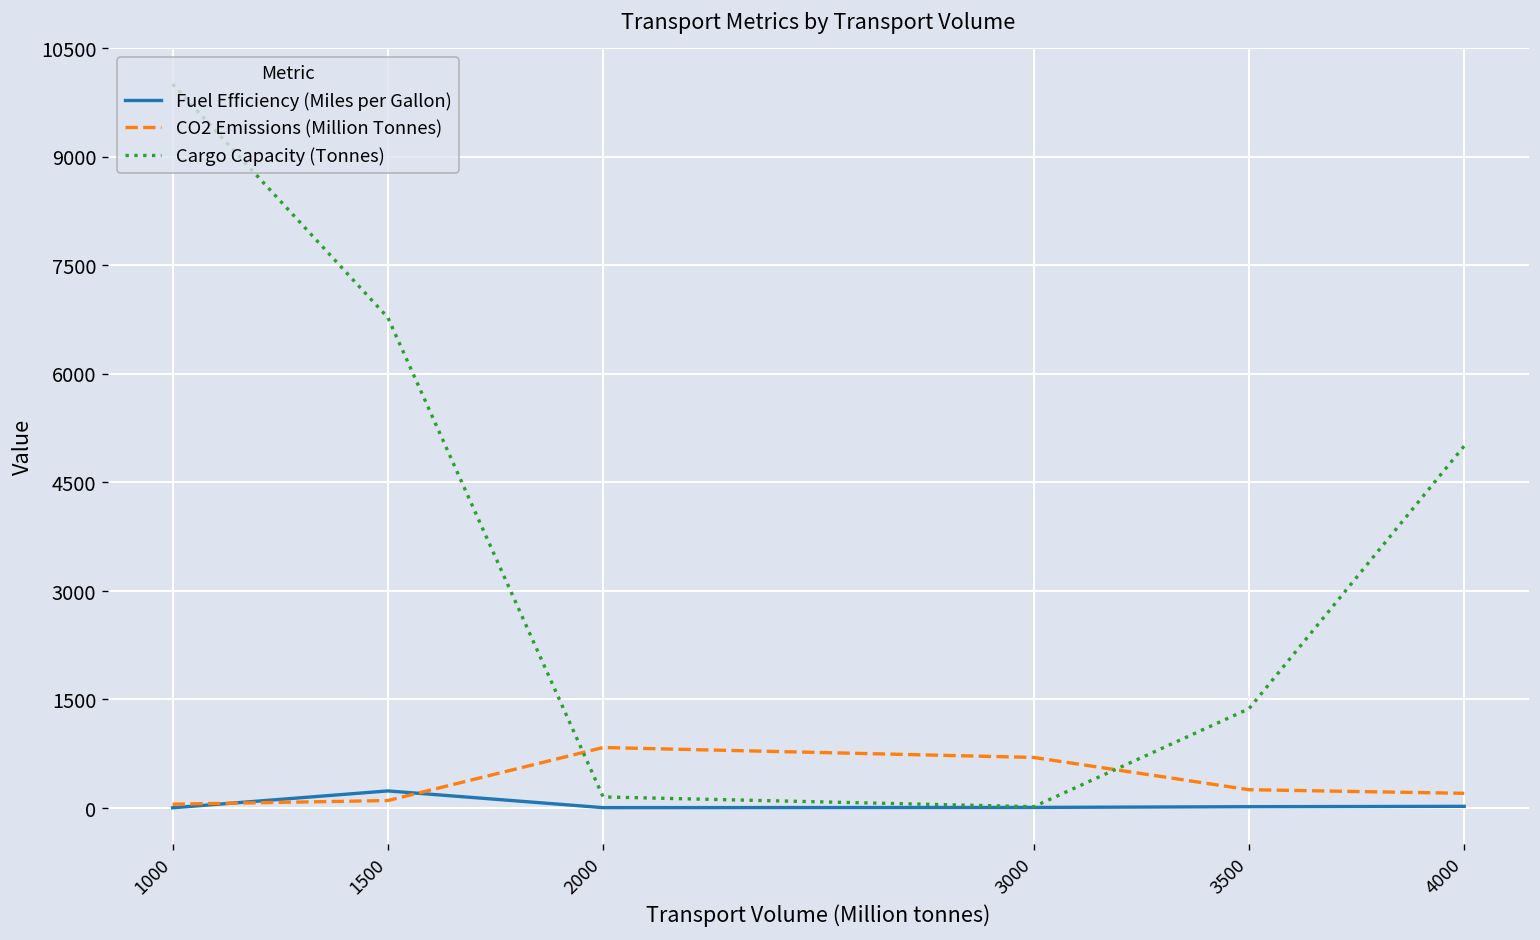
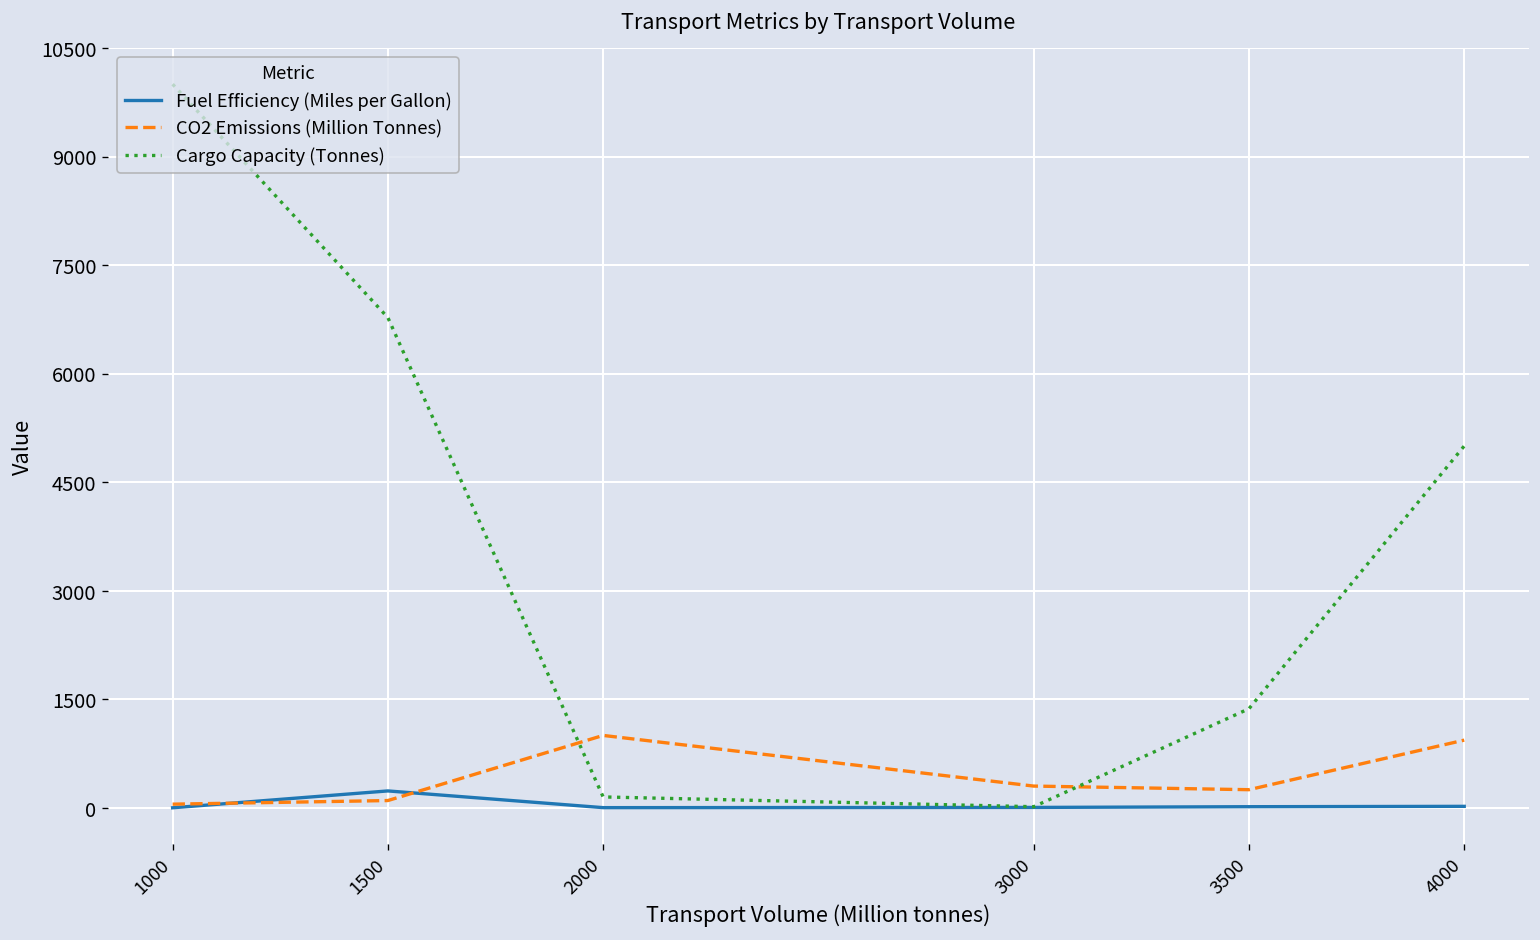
  {
    "Fuel Efficiency (Miles per Gallon)": {
      "1000": 0,
      "1500": 200,
      "2000": 0,
      "3500": 0,
      "4000": 0
    },
    "CO2 Emissions (Million Tonnes)": {
      "1000": 100,
      "1500": 100,
-     "2000": 800,
-     "3000": 700,
+     "2000": 1000,
+     "3000": 300,
      "3500": 300,
-     "4000": 200
+     "4000": 900
    },
    "Cargo Capacity (Tonnes)": {
      "1500": 6800,
      "2000": 200,
      "3500": 1400,
      "4000": 5000
    }
  }
